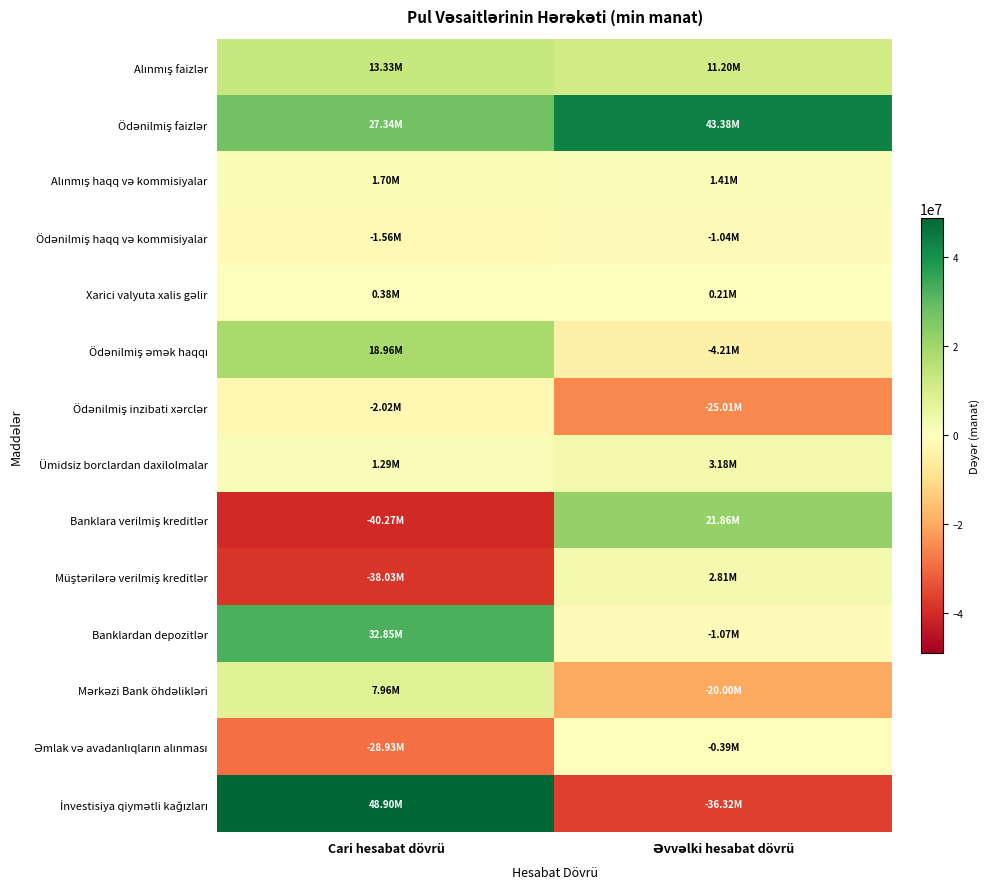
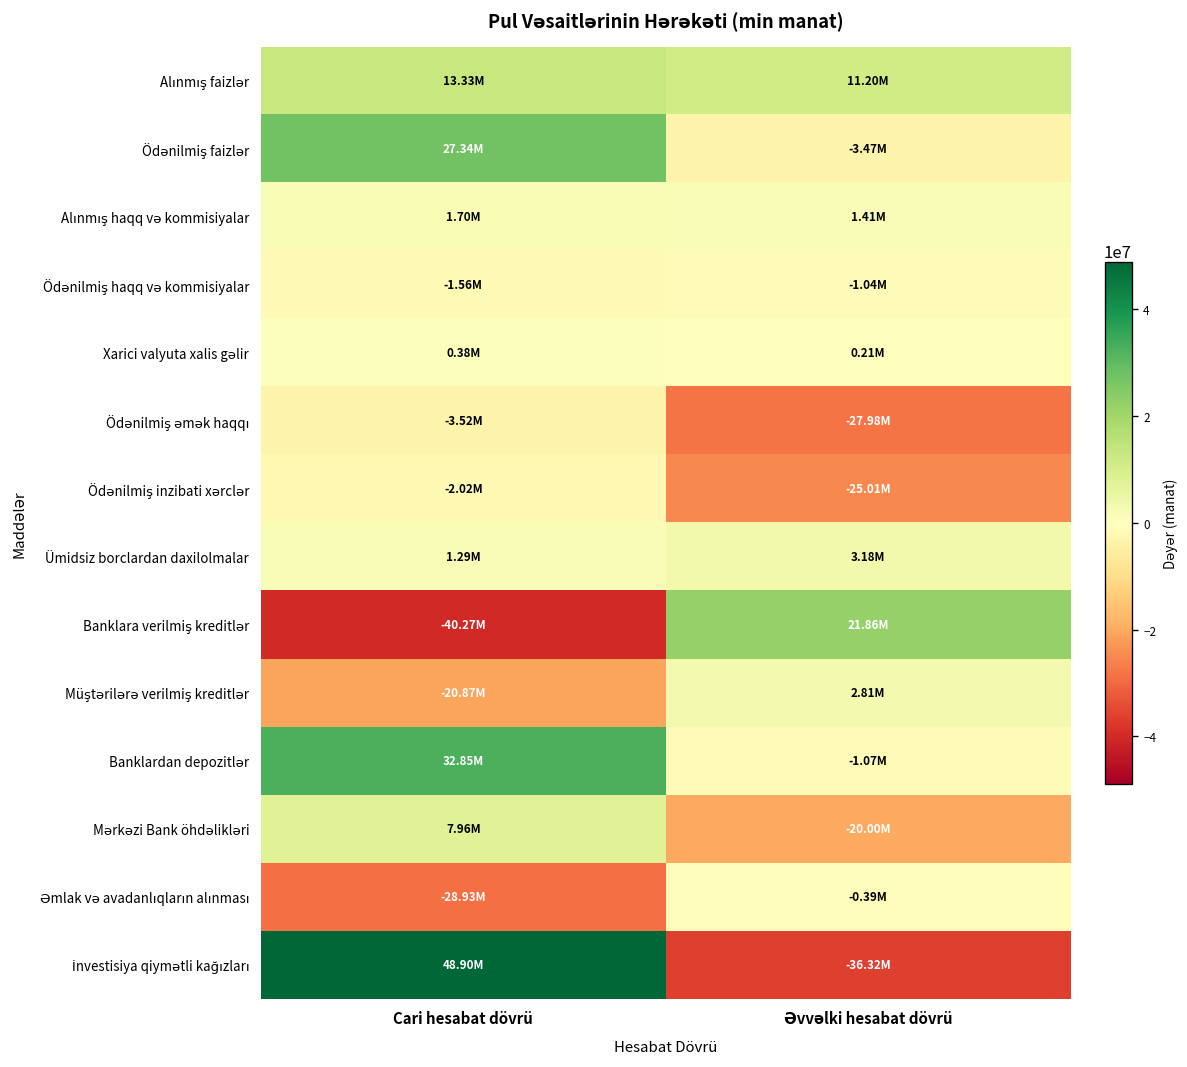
  {
    "Alınmış faizlər": {
      "Cari hesabat dövrü": "13.33M",
      "Əvvəlki hesabat dövrü": "11.20M"
    },
    "Ödənilmiş faizlər": {
      "Cari hesabat dövrü": "27.34M",
-     "Əvvəlki hesabat dövrü": "43.38M"
+     "Əvvəlki hesabat dövrü": "-3.47M"
    },
    "Alınmış haqq və kommisiyalar": {
      "Cari hesabat dövrü": "1.70M",
      "Əvvəlki hesabat dövrü": "1.41M"
    },
    "Ödənilmiş haqq və kommisiyalar": {
      "Cari hesabat dövrü": "-1.56M",
      "Əvvəlki hesabat dövrü": "-1.04M"
    },
    "Xarici valyuta xalis gəlir": {
      "Cari hesabat dövrü": "0.38M",
      "Əvvəlki hesabat dövrü": "0.21M"
    },
    "Ödənilmiş əmək haqqı": {
-     "Cari hesabat dövrü": "18.96M",
-     "Əvvəlki hesabat dövrü": "-4.21M"
+     "Cari hesabat dövrü": "-3.52M",
+     "Əvvəlki hesabat dövrü": "-27.98M"
    },
    "Ödənilmiş inzibati xərclər": {
      "Cari hesabat dövrü": "-2.02M",
      "Əvvəlki hesabat dövrü": "-25.01M"
    },
    "Ümidsiz borclardan daxilolmalar": {
      "Cari hesabat dövrü": "1.29M",
      "Əvvəlki hesabat dövrü": "3.18M"
    },
    "Banklara verilmiş kreditlər": {
      "Cari hesabat dövrü": "-40.27M",
      "Əvvəlki hesabat dövrü": "21.86M"
    },
    "Müştərilərə verilmiş kreditlər": {
-     "Cari hesabat dövrü": "-38.03M",
+     "Cari hesabat dövrü": "-20.87M",
      "Əvvəlki hesabat dövrü": "2.81M"
    },
    "Banklardan depozitlər": {
      "Cari hesabat dövrü": "32.85M",
      "Əvvəlki hesabat dövrü": "-1.07M"
    },
    "Mərkəzi Bank öhdəlikləri": {
      "Cari hesabat dövrü": "7.96M",
      "Əvvəlki hesabat dövrü": "-20.00M"
    },
    "Əmlak və avadanlıqların alınması": {
      "Cari hesabat dövrü": "-28.93M",
      "Əvvəlki hesabat dövrü": "-0.39M"
    },
    "İnvestisiya qiymətli kağızları": {
      "Cari hesabat dövrü": "48.90M",
      "Əvvəlki hesabat dövrü": "-36.32M"
    }
  }
